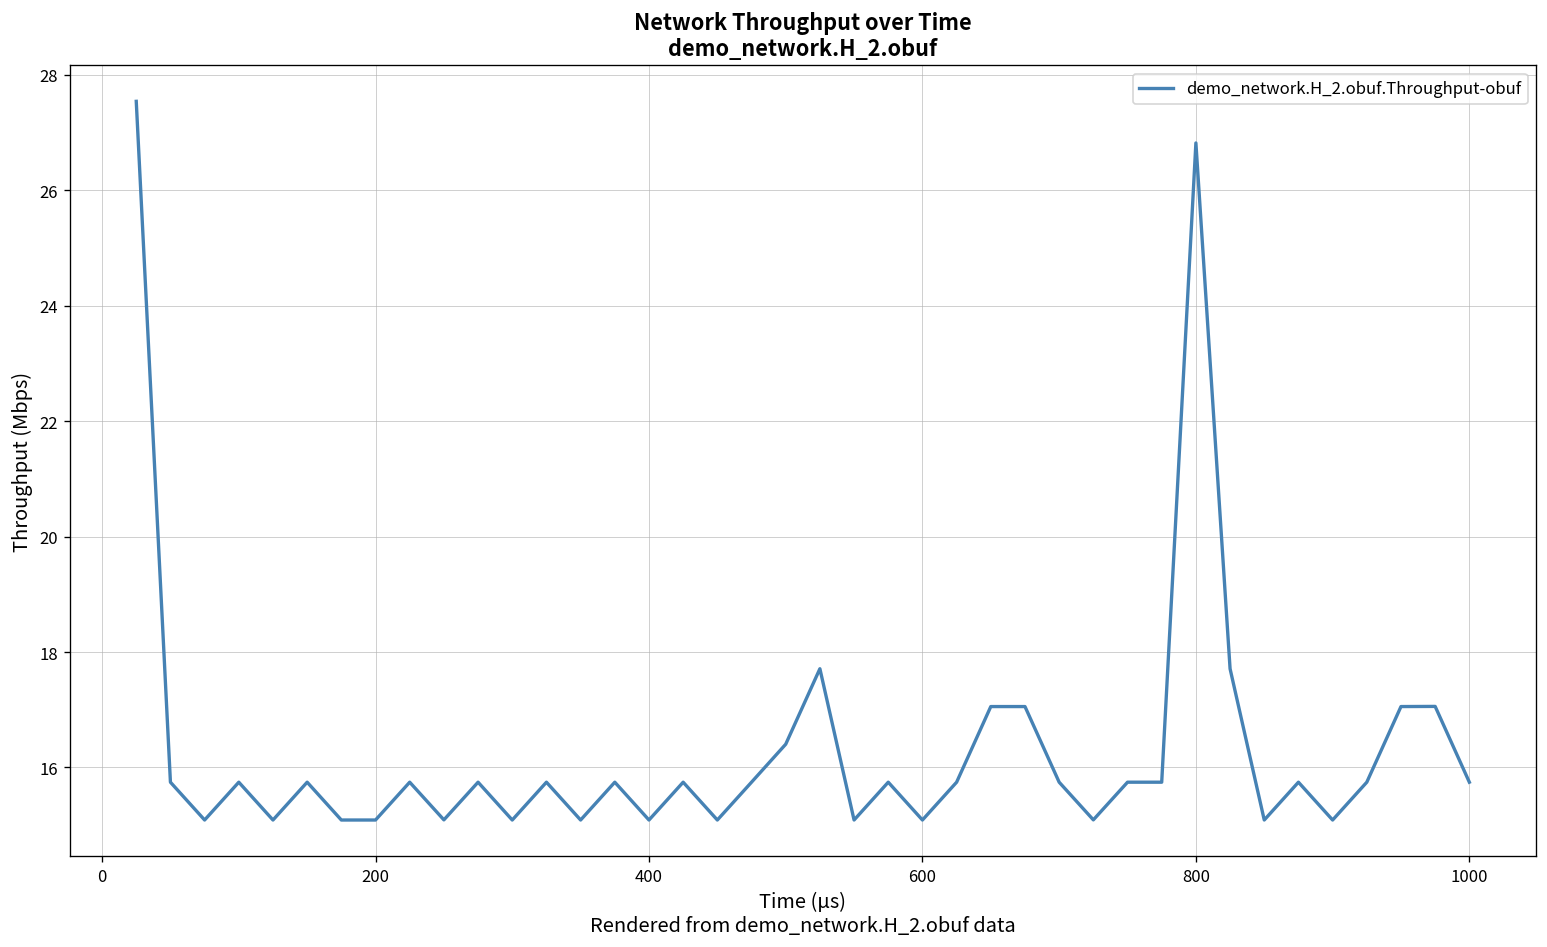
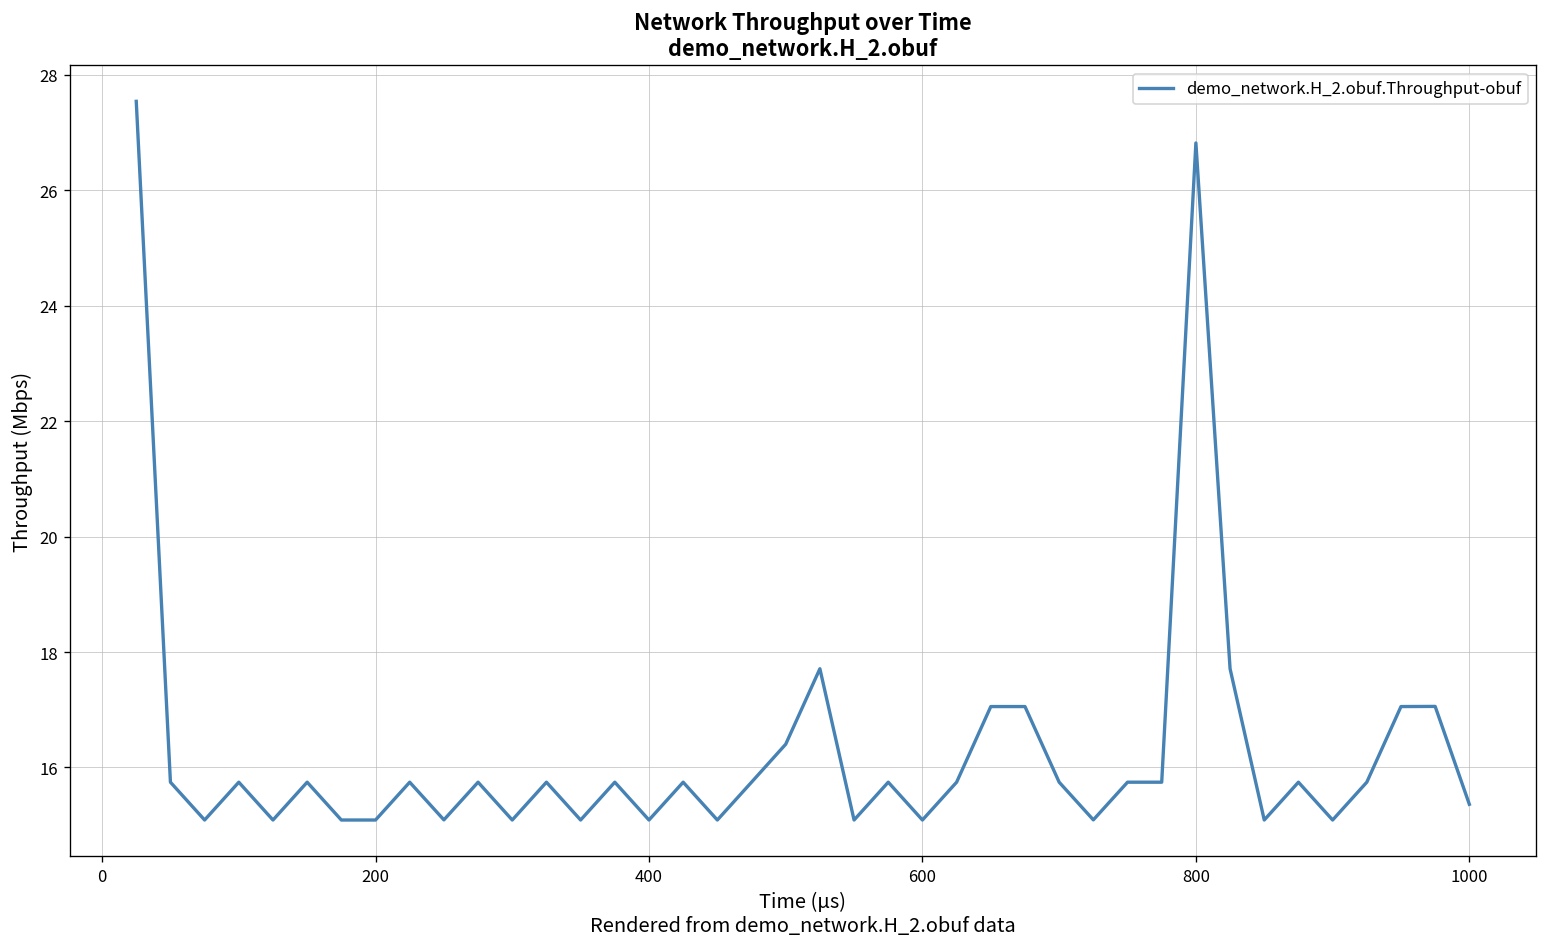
  {
    "200": 15.1,
    "400": 15.1,
    "600": 15.1,
    "800": 26.8,
-   "1000": 15.7
+   "1000": 15.4
  }
